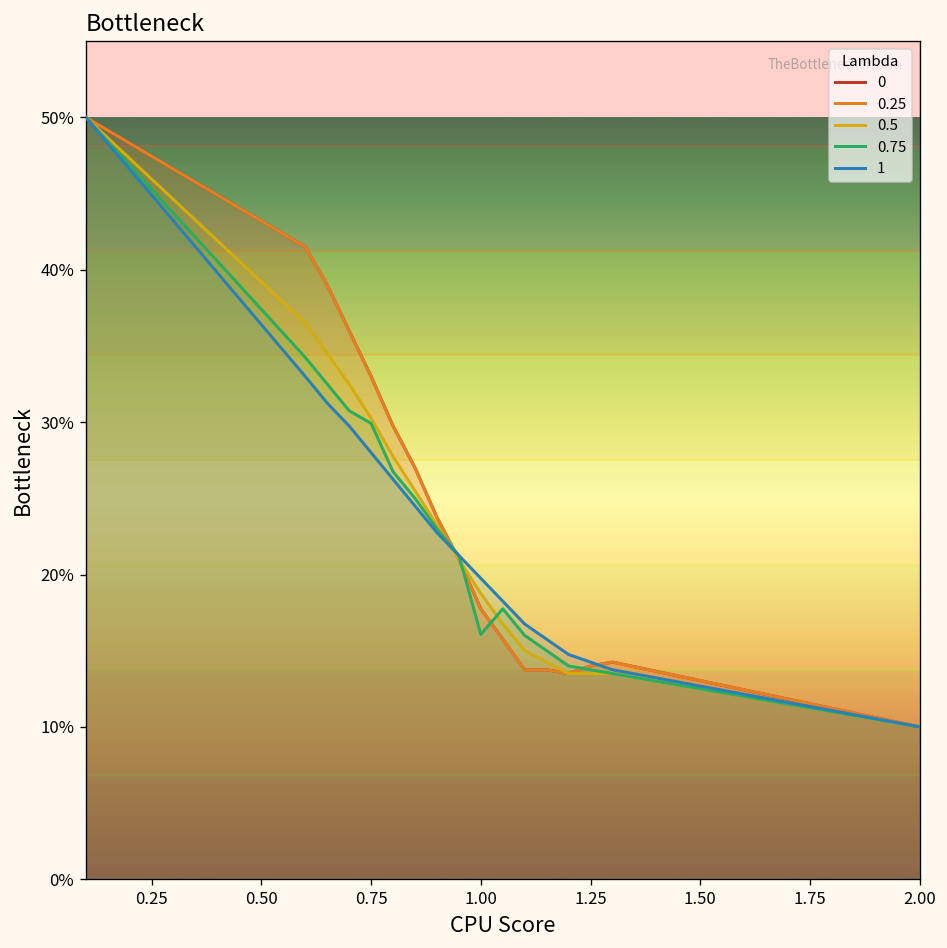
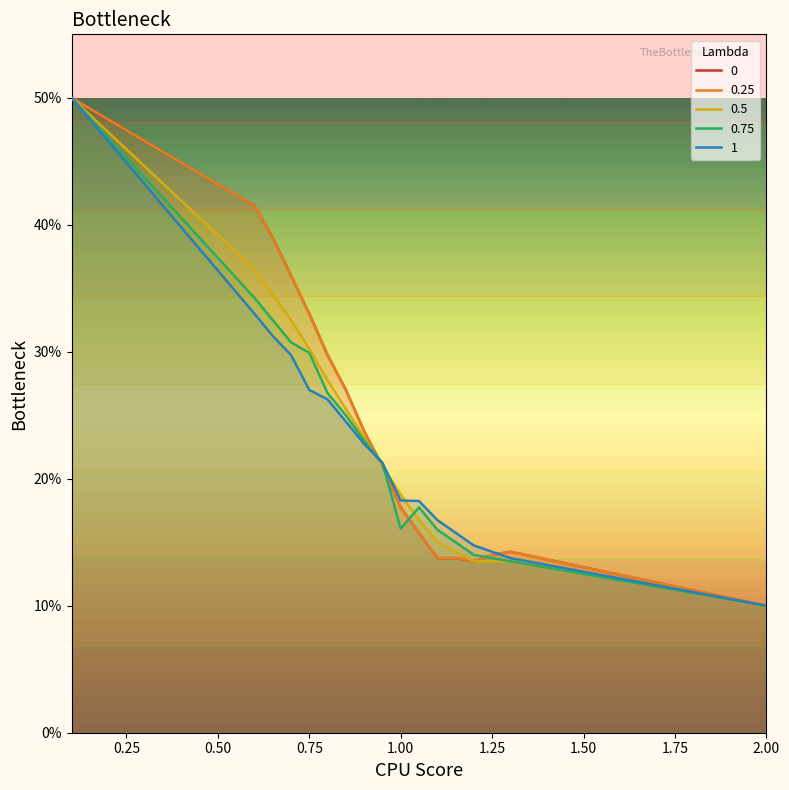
  {
    "0.75": {
      "0.75": "29.9%",
      "1.00": "16.1%",
      "1.25": "13.8%"
    },
    "1": {
-     "0.75": "28.0%",
-     "1.00": "19.8%",
+     "0.75": "27.0%",
+     "1.00": "18.3%",
      "1.25": "14.2%"
    }
  }
